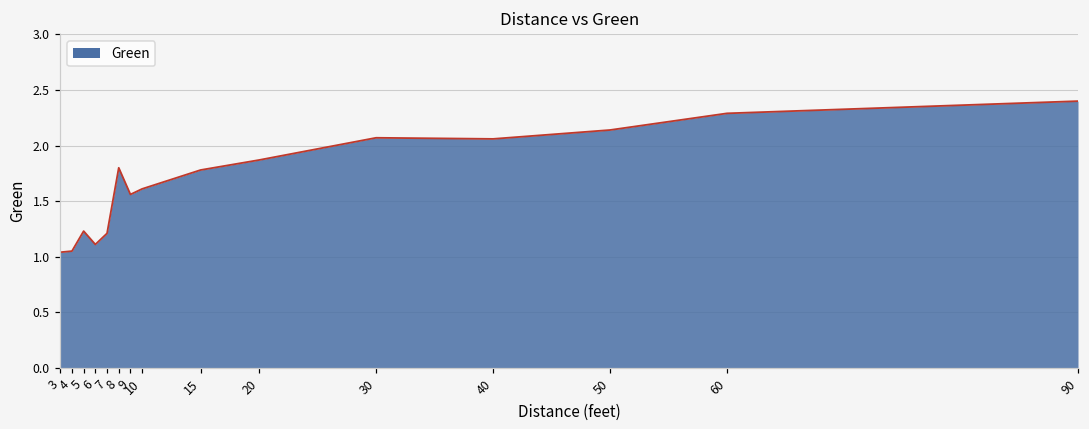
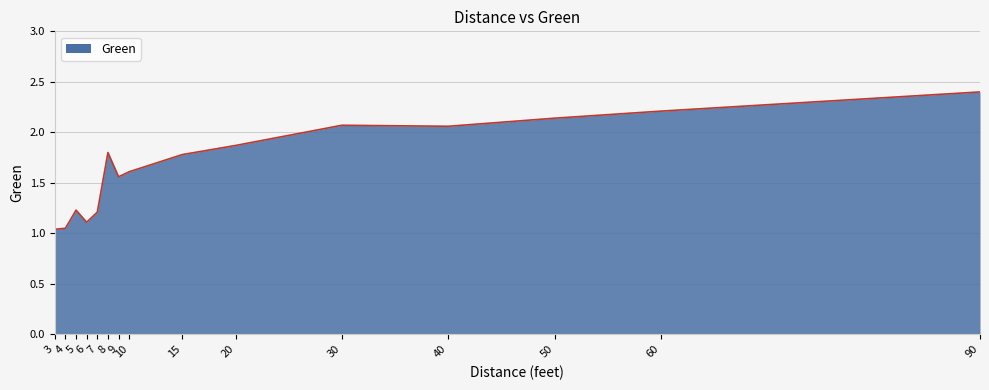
  {
    "3": 1.04,
    "4": 1.05,
    "5": 1.23,
    "6": 1.11,
    "7": 1.21,
    "8": 1.80,
    "9": 1.56,
    "10": 1.61,
    "15": 1.78,
    "20": 1.87,
    "30": 2.07,
    "40": 2.06,
    "50": 2.14,
-   "60": 2.29,
+   "60": 2.21,
    "90": 2.40
  }
